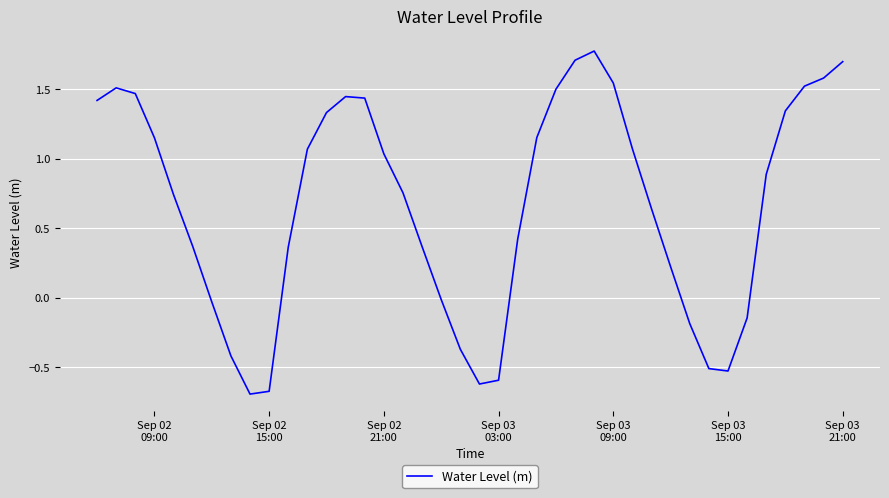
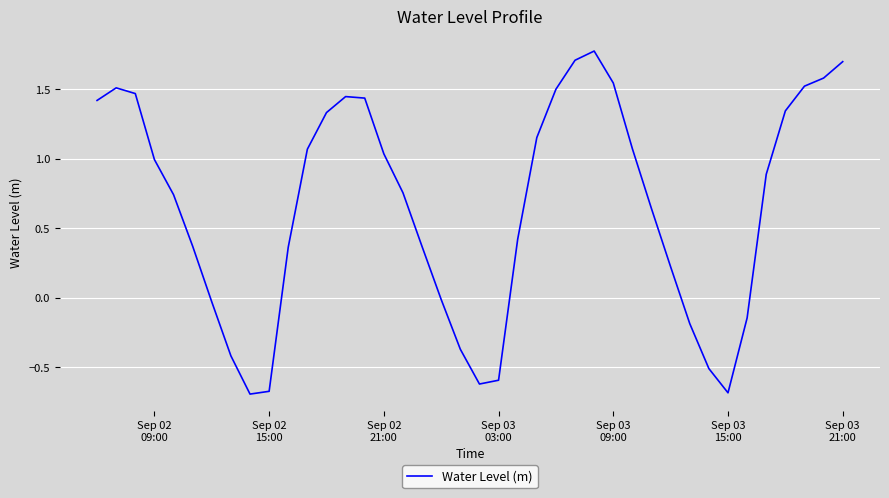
  {
-   "Sep 02 09:00": 1.15,
+   "Sep 02 09:00": 1.00,
    "Sep 02 15:00": -0.67,
    "Sep 02 21:00": 1.04,
    "Sep 03 03:00": -0.59,
    "Sep 03 09:00": 1.55,
-   "Sep 03 15:00": -0.53,
+   "Sep 03 15:00": -0.68,
    "Sep 03 21:00": 1.70
  }
